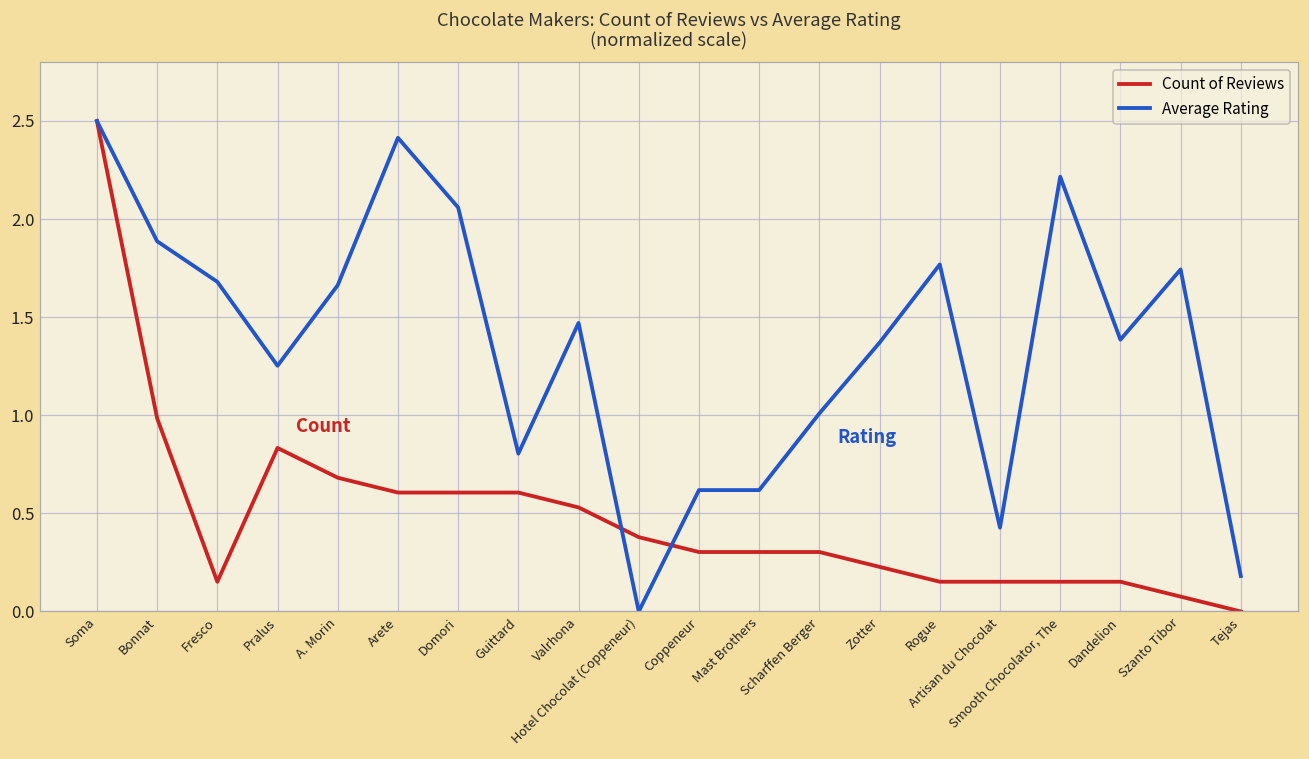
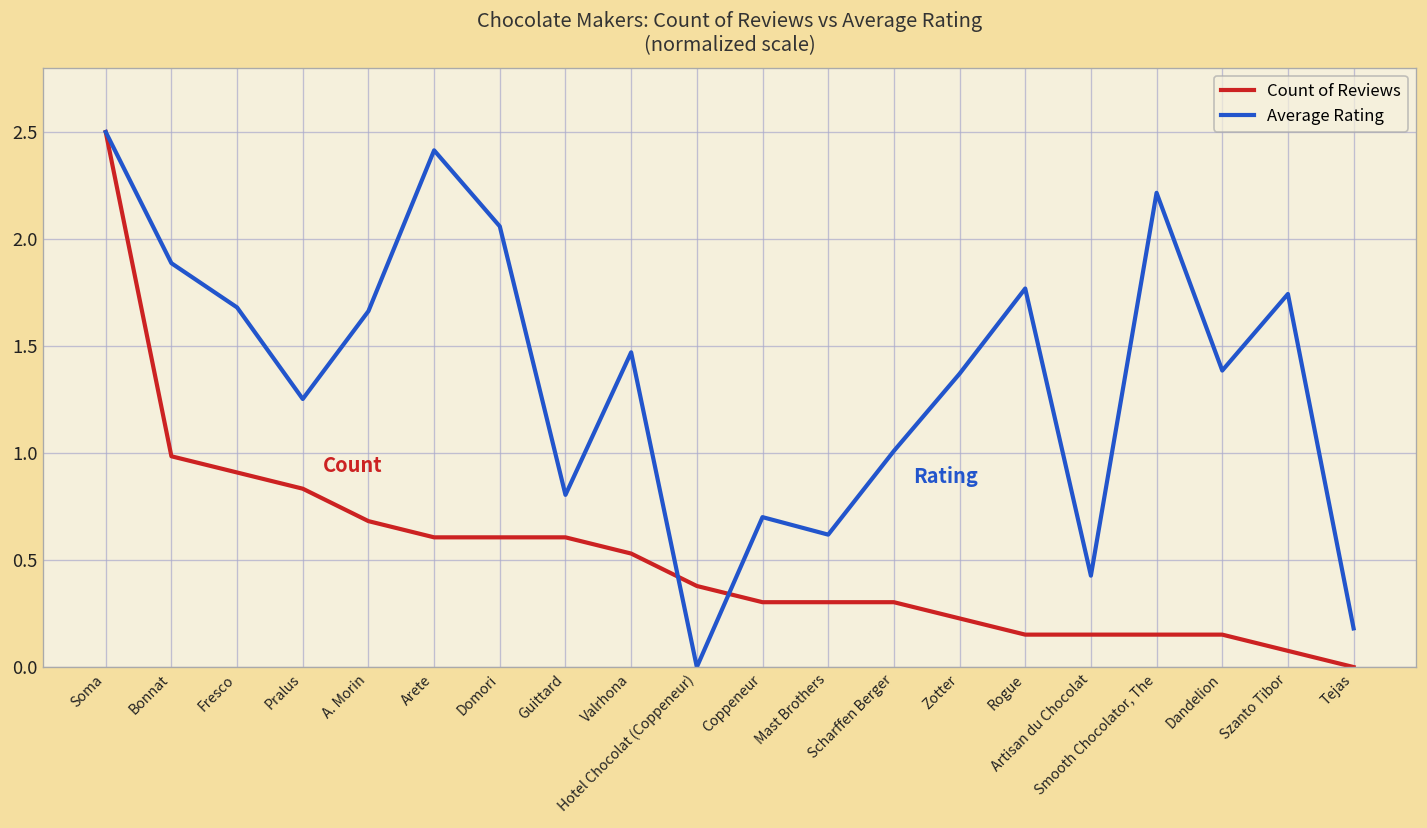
  {
    "Count of Reviews": {
      "Bonnat": 0.98,
-     "Fresco": 0.15,
+     "Fresco": 0.91,
      "Pralus": 0.83,
      "A. Morin": 0.68,
      "Arete": 0.61,
      "Domori": 0.61,
      "Guittard": 0.61,
      "Valrhona": 0.53,
      "Hotel Chocolat (Coppeneur)": 0.38,
      "Coppeneur": 0.30,
      "Mast Brothers": 0.30,
      "Scharffen Berger": 0.30,
      "Zotter": 0.23,
      "Rogue": 0.15,
      "Artisan du Chocolat": 0.15,
      "Smooth Chocolator, The": 0.15,
      "Dandelion": 0.15,
      "Szanto Tibor": 0.08,
      "Tejas": 0.00
    },
    "Average Rating": {
      "Bonnat": 1.89,
      "Fresco": 1.68,
      "Pralus": 1.25,
      "A. Morin": 1.66,
      "Arete": 2.41,
      "Domori": 2.06,
      "Guittard": 0.80,
      "Valrhona": 1.47,
      "Hotel Chocolat (Coppeneur)": 0.00,
-     "Coppeneur": 0.62,
+     "Coppeneur": 0.70,
      "Mast Brothers": 0.62,
      "Scharffen Berger": 1.01,
      "Zotter": 1.37,
      "Rogue": 1.77,
      "Artisan du Chocolat": 0.43,
      "Smooth Chocolator, The": 2.22,
      "Dandelion": 1.39,
      "Szanto Tibor": 1.74,
      "Tejas": 0.18
    }
  }
